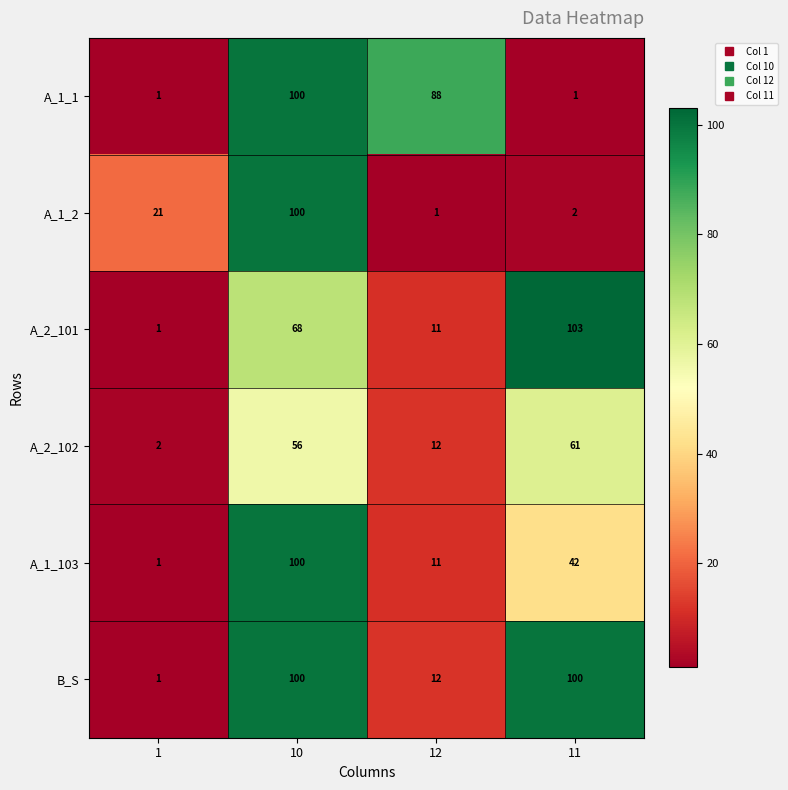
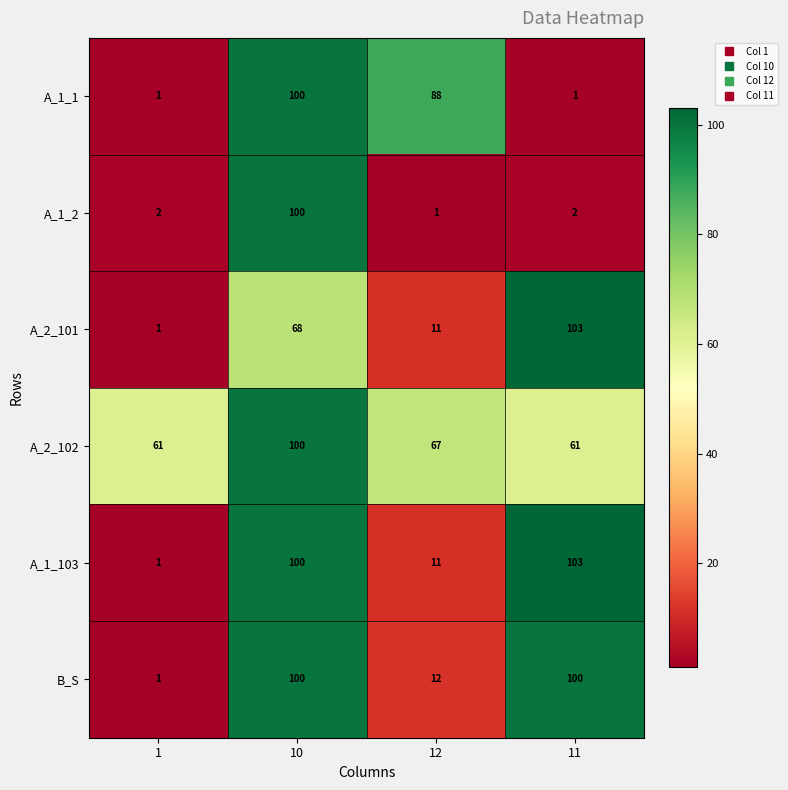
  {
    "A_1_1": {
      "1": 1,
      "10": 100,
      "12": 88,
      "11": 1
    },
    "A_1_2": {
-     "1": 21,
+     "1": 2,
      "10": 100,
      "12": 1,
      "11": 2
    },
    "A_2_101": {
      "1": 1,
      "10": 68,
      "12": 11,
      "11": 103
    },
    "A_2_102": {
-     "1": 2,
-     "10": 56,
-     "12": 12,
+     "1": 61,
+     "10": 100,
+     "12": 67,
      "11": 61
    },
    "A_1_103": {
      "1": 1,
      "10": 100,
      "12": 11,
-     "11": 42
+     "11": 103
    },
    "B_S": {
      "1": 1,
      "10": 100,
      "12": 12,
      "11": 100
    }
  }
